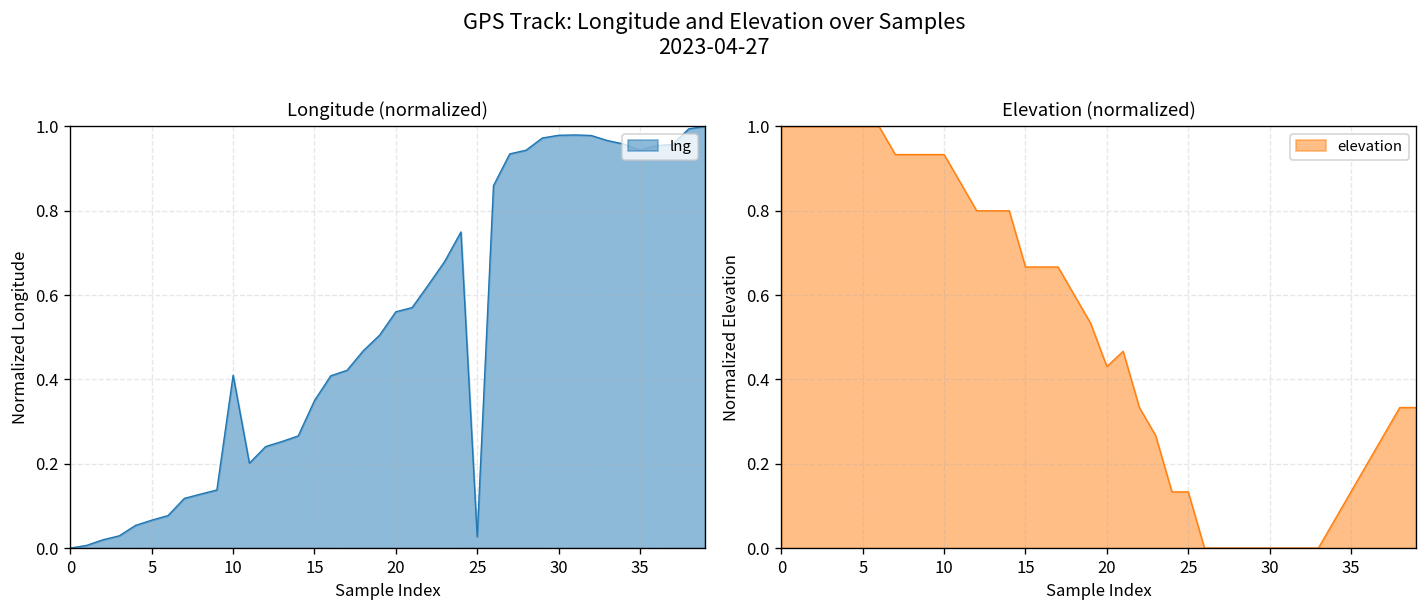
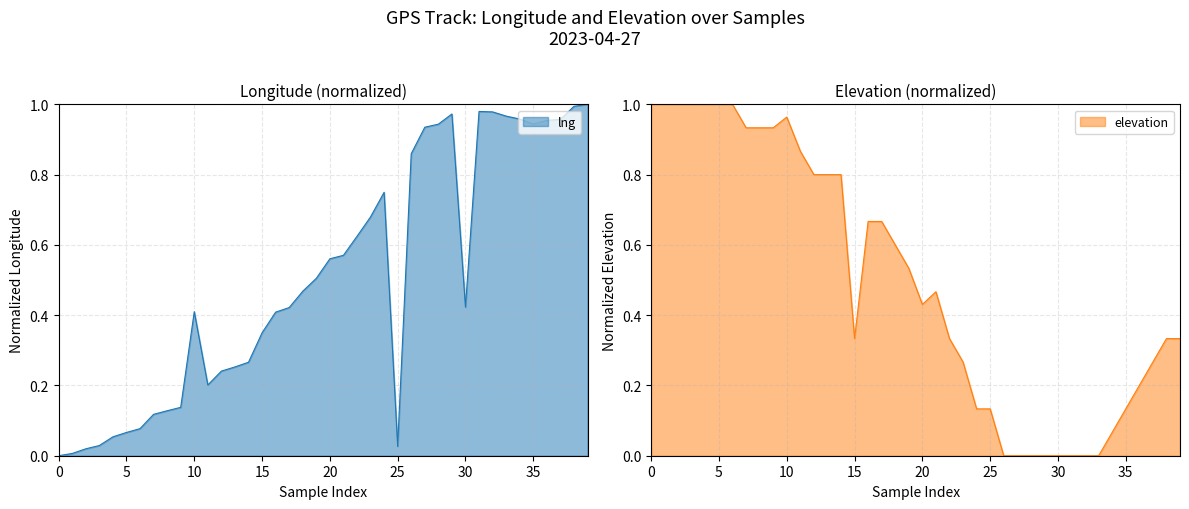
  {
    "Longitude (normalized)": {
      "0": 0.00,
      "5": 0.07,
      "10": 0.41,
      "15": 0.35,
      "20": 0.56,
      "25": 0.03,
-     "30": 0.98
+     "30": 0.42
    },
    "Elevation (normalized)": {
      "0": 1.00,
      "5": 1.00,
-     "10": 0.93,
-     "15": 0.67,
+     "10": 0.96,
+     "15": 0.33,
      "20": 0.43,
      "25": 0.13,
      "30": 0.00,
      "35": 0.13
    }
  }
